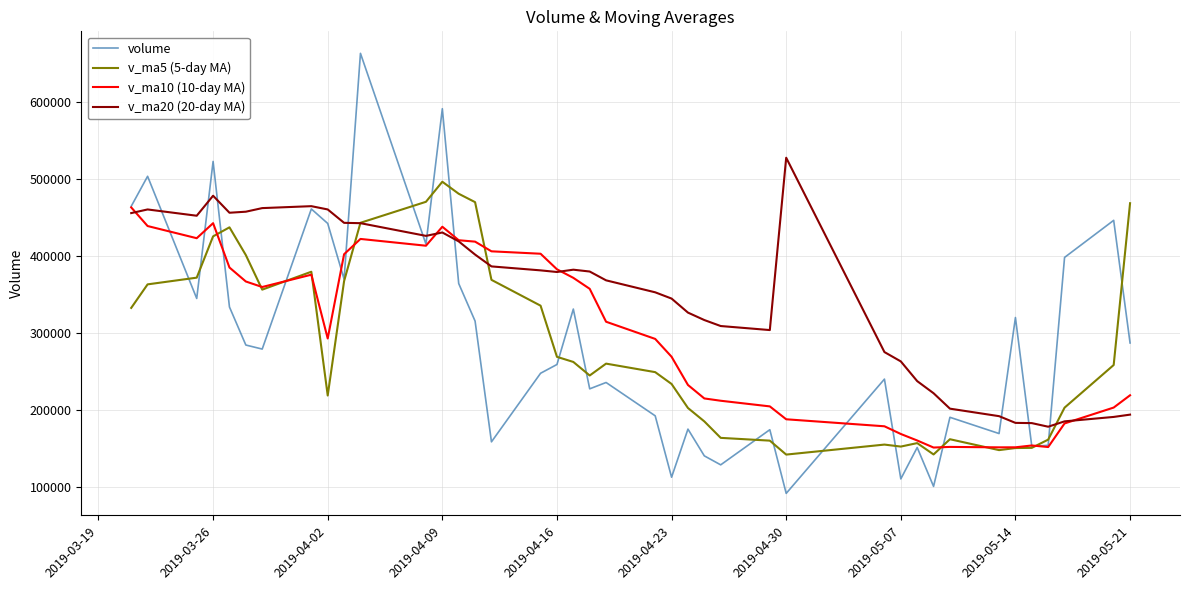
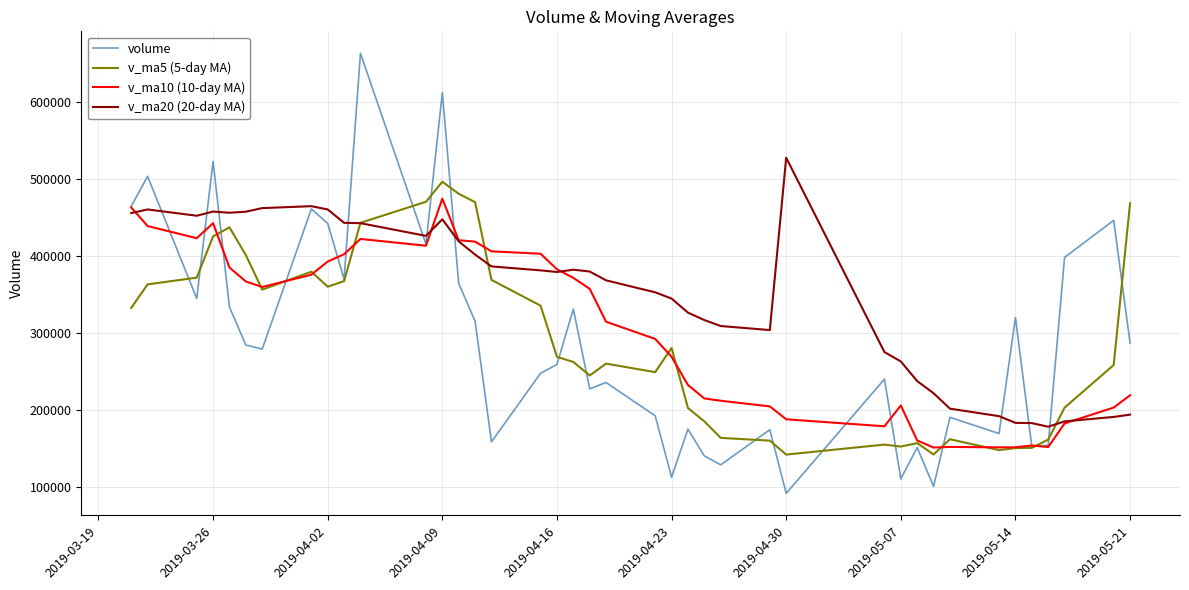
  {
    "volume": {
      "2019-03-26": 520000,
      "2019-04-02": 440000,
-     "2019-04-09": 590000,
+     "2019-04-09": 610000,
      "2019-04-16": 260000,
      "2019-04-23": 110000,
      "2019-04-30": 90000,
      "2019-05-07": 110000,
      "2019-05-14": 320000,
      "2019-05-21": 290000
    },
    "v_ma5 (5-day MA)": {
      "2019-03-26": 430000,
-     "2019-04-02": 220000,
+     "2019-04-02": 360000,
      "2019-04-09": 500000,
      "2019-04-16": 270000,
-     "2019-04-23": 230000,
+     "2019-04-23": 280000,
      "2019-04-30": 140000,
      "2019-05-07": 150000,
      "2019-05-21": 470000
    },
    "v_ma10 (10-day MA)": {
      "2019-03-26": 440000,
-     "2019-04-02": 290000,
-     "2019-04-09": 440000,
+     "2019-04-02": 390000,
+     "2019-04-09": 470000,
      "2019-04-16": 380000,
      "2019-04-23": 270000,
      "2019-04-30": 190000,
-     "2019-05-07": 170000,
+     "2019-05-07": 210000,
      "2019-05-21": 220000
    },
    "v_ma20 (20-day MA)": {
-     "2019-03-26": 480000,
+     "2019-03-26": 460000,
      "2019-04-02": 460000,
-     "2019-04-09": 430000,
+     "2019-04-09": 450000,
      "2019-04-16": 380000,
      "2019-04-23": 340000,
      "2019-04-30": 530000,
      "2019-05-07": 260000,
      "2019-05-14": 180000,
      "2019-05-21": 190000
    }
  }
